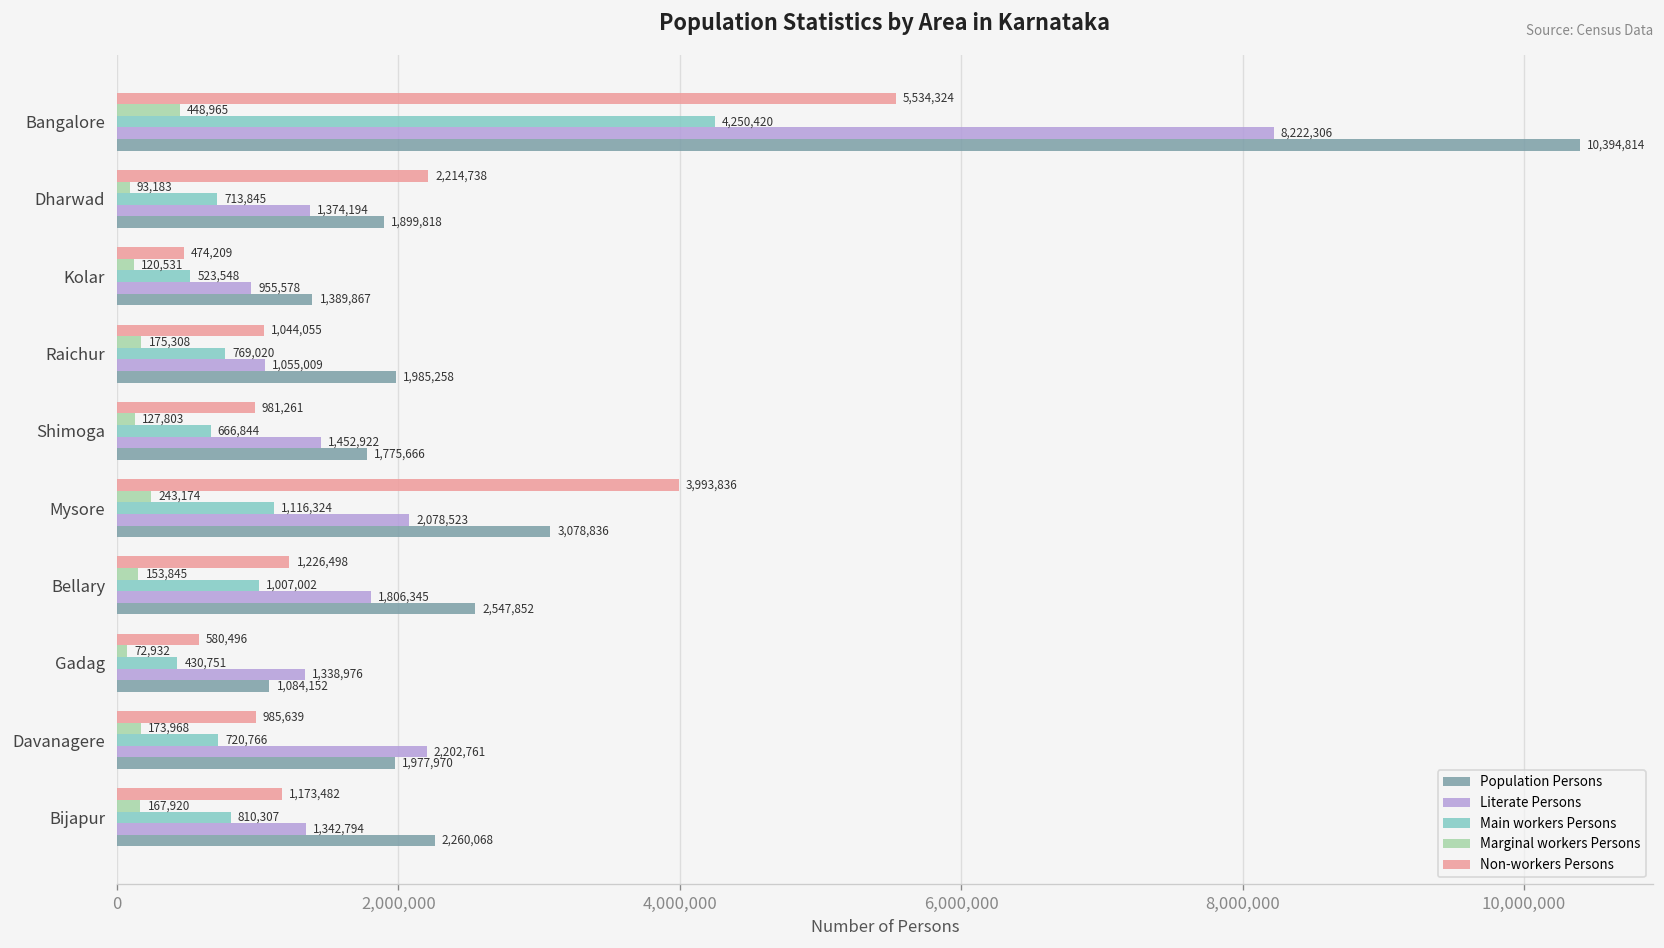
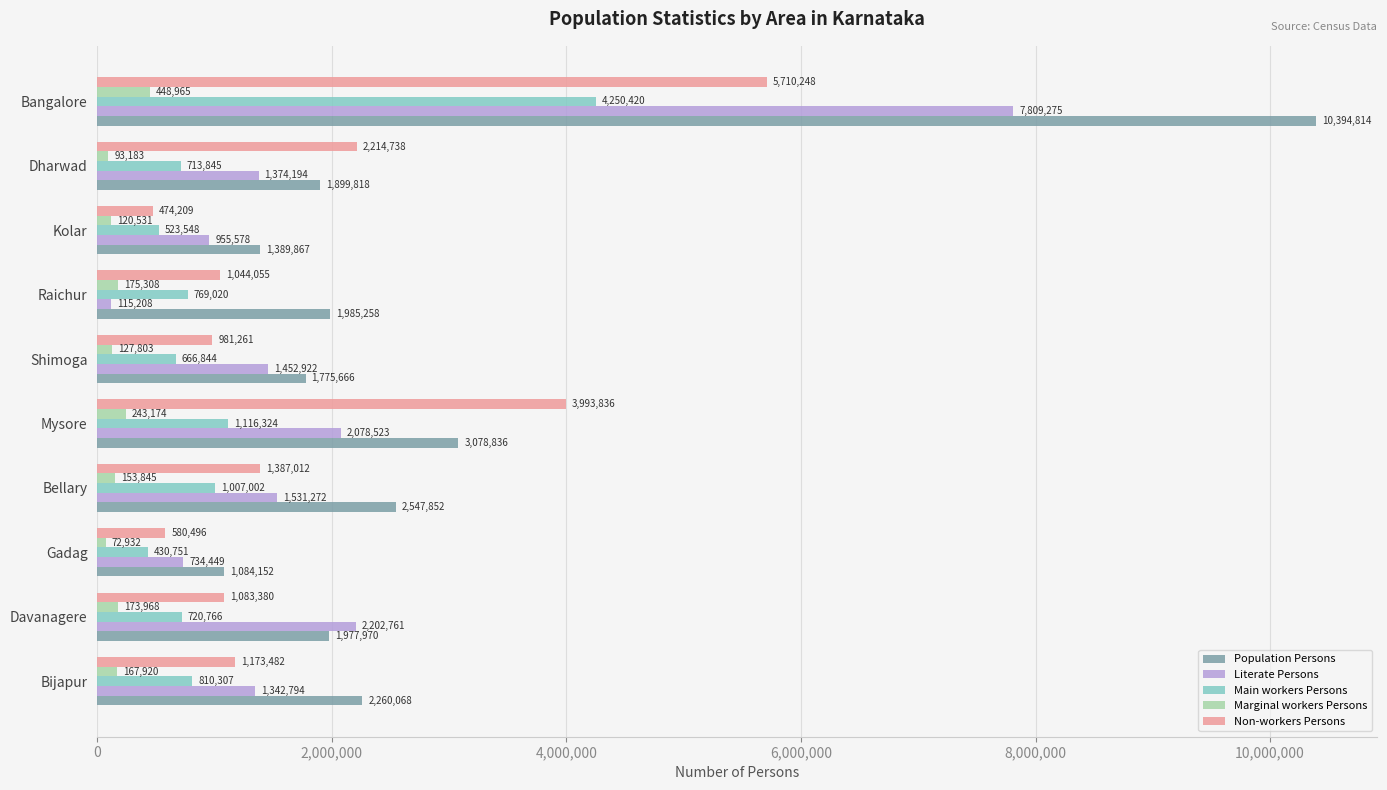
  {
    "Literate Persons": {
-     "Bangalore": "8,222,306",
+     "Bangalore": "7,809,275",
      "Dharwad": "1,374,194",
      "Kolar": "955,578",
-     "Raichur": "1,055,009",
+     "Raichur": "115,208",
      "Shimoga": "1,452,922",
      "Mysore": "2,078,523",
-     "Bellary": "1,806,345",
-     "Gadag": "1,338,976",
+     "Bellary": "1,531,272",
+     "Gadag": "734,449",
      "Davanagere": "2,202,761",
      "Bijapur": "1,342,794"
    },
    "Non-workers Persons": {
-     "Bangalore": "5,534,324",
+     "Bangalore": "5,710,248",
      "Dharwad": "2,214,738",
      "Kolar": "474,209",
      "Raichur": "1,044,055",
      "Shimoga": "981,261",
      "Mysore": "3,993,836",
-     "Bellary": "1,226,498",
+     "Bellary": "1,387,012",
      "Gadag": "580,496",
-     "Davanagere": "985,639",
+     "Davanagere": "1,083,380",
      "Bijapur": "1,173,482"
    }
  }
